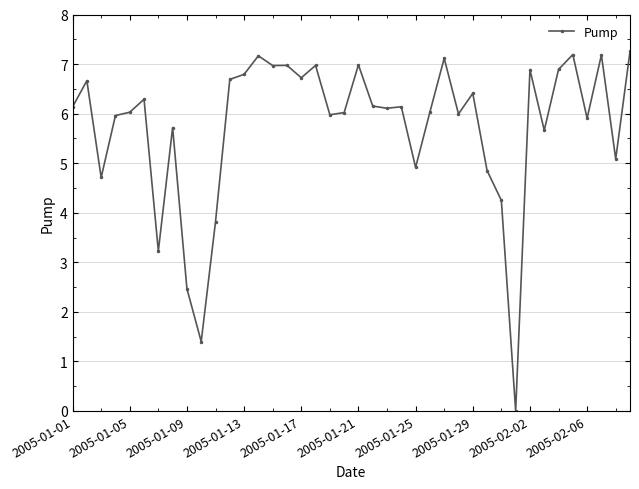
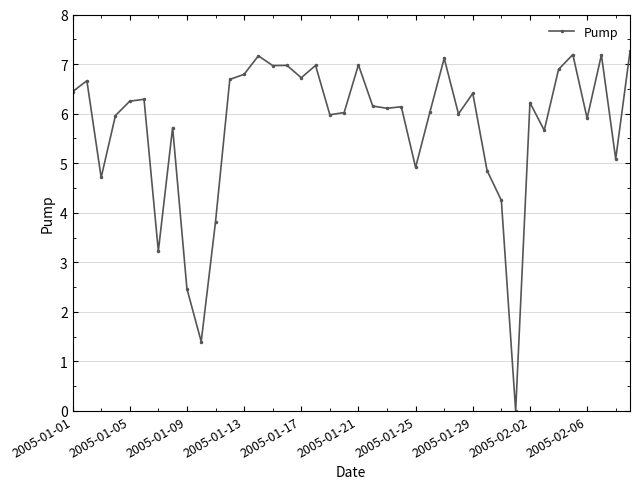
  {
-   "2005-01-01": 6.1,
-   "2005-01-05": 6.0,
+   "2005-01-01": 6.4,
+   "2005-01-05": 6.3,
    "2005-01-09": 2.5,
    "2005-01-13": 6.8,
    "2005-01-17": 6.7,
    "2005-01-21": 7.0,
    "2005-01-25": 4.9,
    "2005-01-29": 6.4,
-   "2005-02-02": 6.9,
+   "2005-02-02": 6.2,
    "2005-02-06": 5.9
  }
